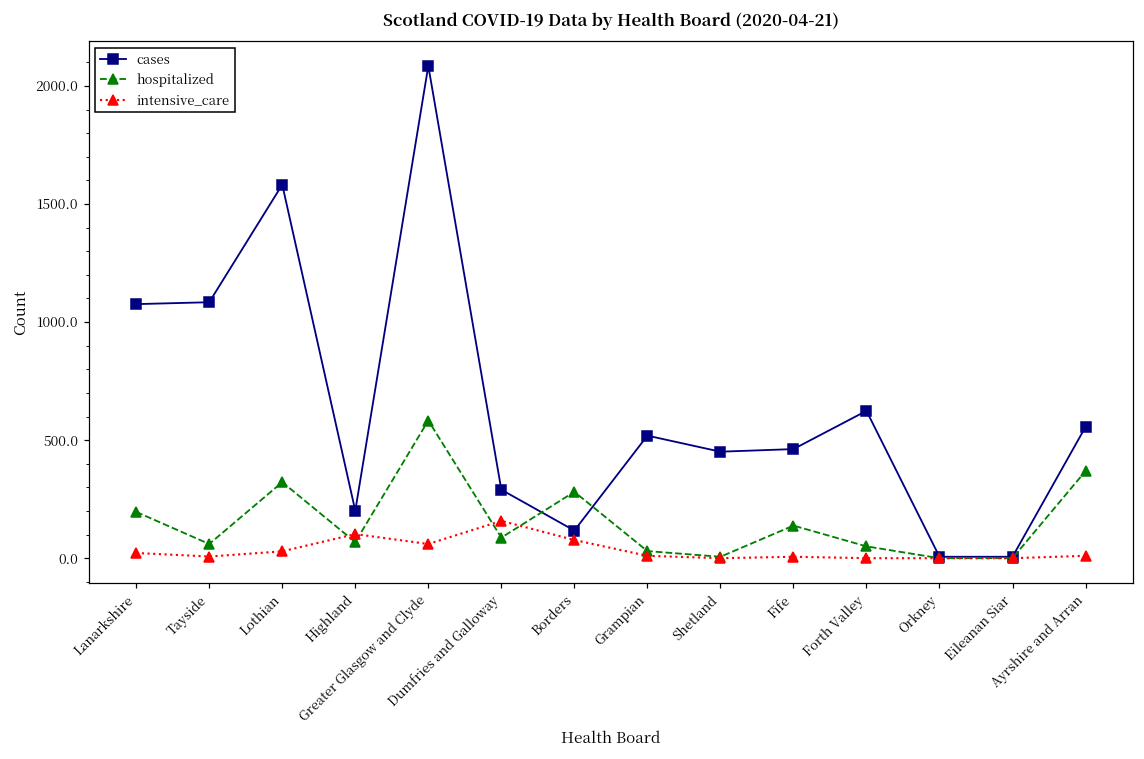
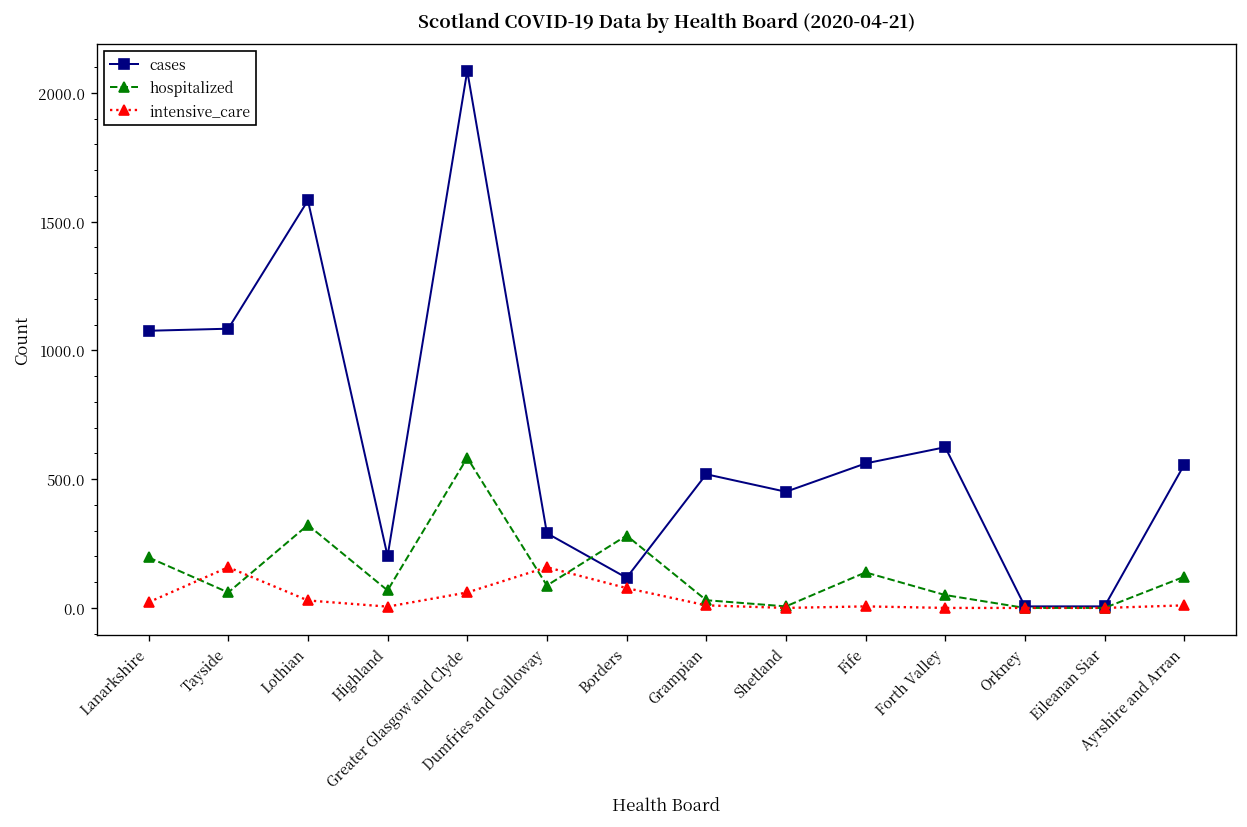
  {
    "cases": {
      "Lanarkshire": 1080,
      "Tayside": 1080,
      "Lothian": 1580,
      "Highland": 200,
      "Greater Glasgow and Clyde": 2090,
      "Dumfries and Galloway": 290,
      "Borders": 120,
      "Grampian": 520,
      "Shetland": 450,
-     "Fife": 460,
+     "Fife": 560,
      "Forth Valley": 620,
      "Ayrshire and Arran": 560
    },
    "hospitalized": {
      "Lanarkshire": 200,
      "Tayside": 60,
      "Lothian": 320,
      "Highland": 70,
      "Greater Glasgow and Clyde": 580,
      "Dumfries and Galloway": 90,
      "Borders": 280,
      "Grampian": 30,
      "Fife": 140,
      "Forth Valley": 50,
-     "Ayrshire and Arran": 370
+     "Ayrshire and Arran": 120
    },
    "intensive_care": {
      "Lanarkshire": 20,
-     "Tayside": 10,
+     "Tayside": 160,
      "Lothian": 30,
-     "Highland": 100,
+     "Highland": 10,
      "Greater Glasgow and Clyde": 60,
      "Dumfries and Galloway": 160,
      "Borders": 80,
      "Grampian": 10,
      "Fife": 10,
      "Forth Valley": 0,
      "Ayrshire and Arran": 10
    }
  }
